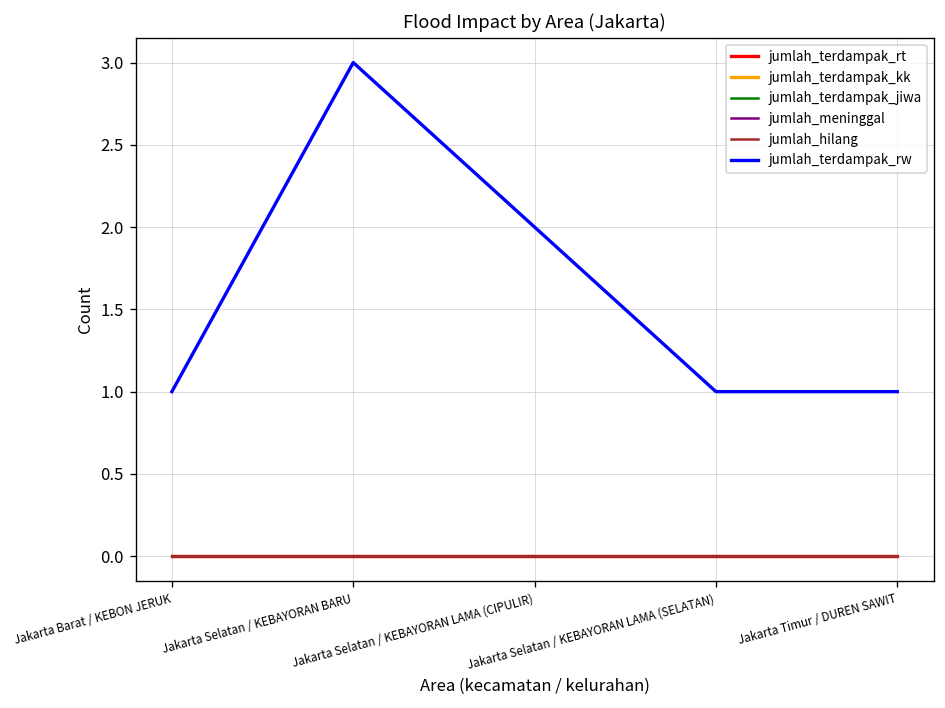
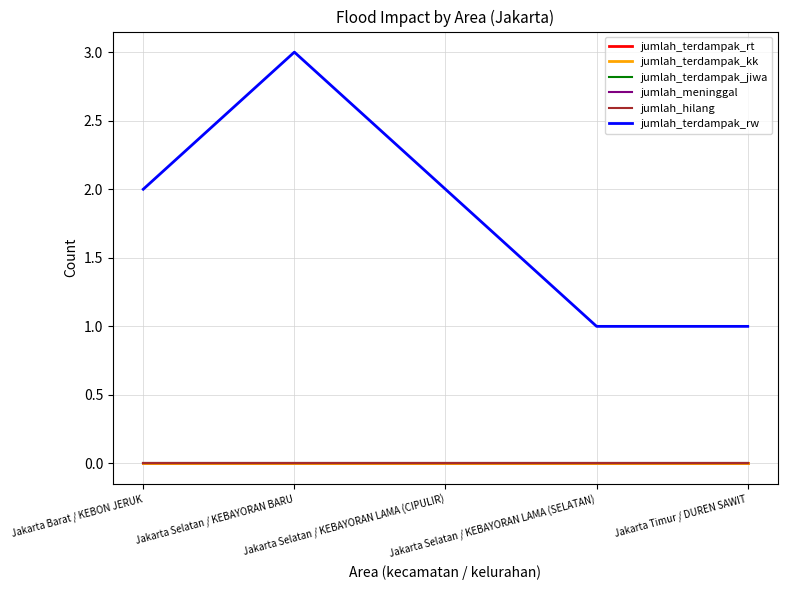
  {
    "jumlah_hilang": {
      "Jakarta Barat / KEBON JERUK": 0,
      "Jakarta Selatan / KEBAYORAN BARU": 0,
      "Jakarta Selatan / KEBAYORAN LAMA (CIPULIR)": 0,
      "Jakarta Selatan / KEBAYORAN LAMA (SELATAN)": 0,
      "Jakarta Timur / DUREN SAWIT": 0
    },
    "jumlah_terdampak_rw": {
-     "Jakarta Barat / KEBON JERUK": 1,
+     "Jakarta Barat / KEBON JERUK": 2,
      "Jakarta Selatan / KEBAYORAN BARU": 3,
      "Jakarta Selatan / KEBAYORAN LAMA (CIPULIR)": 2,
      "Jakarta Selatan / KEBAYORAN LAMA (SELATAN)": 1,
      "Jakarta Timur / DUREN SAWIT": 1
    }
  }
